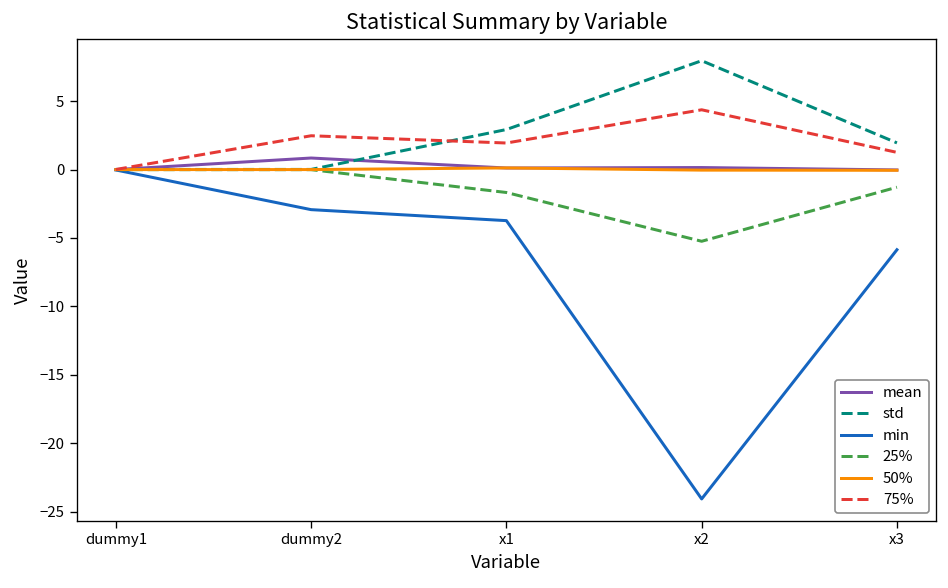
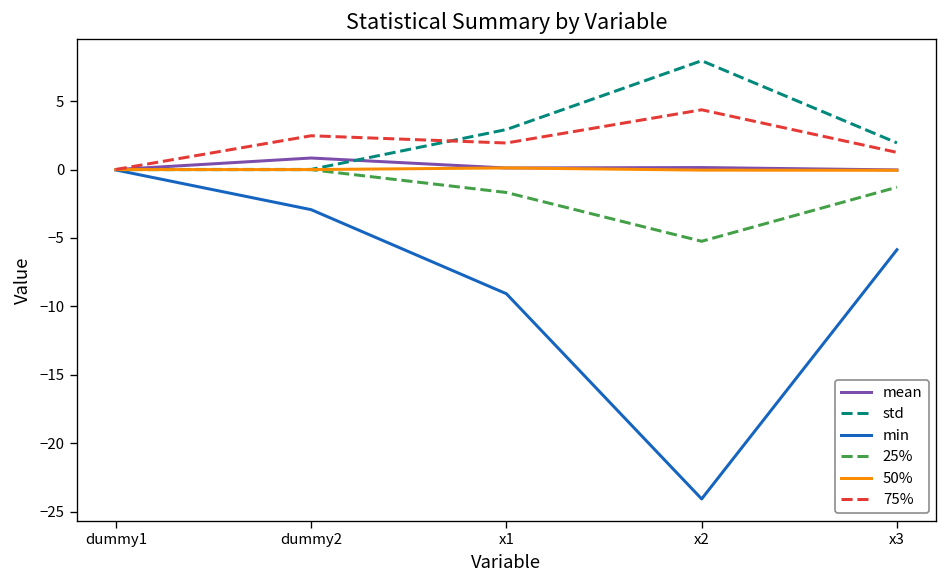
  {
    "mean": {
      "dummy2": 0.8
    },
    "std": {
      "x1": 2.9,
      "x2": 8.0,
      "x3": 2.0
    },
    "min": {
      "dummy2": -2.9,
-     "x1": -3.7,
+     "x1": -9.1,
      "x2": -24.1,
      "x3": -5.9
    },
    "25%": {
      "x1": -1.7,
      "x2": -5.2,
      "x3": -1.3
    },
    "75%": {
      "dummy2": 2.5,
      "x1": 1.9,
      "x2": 4.4,
      "x3": 1.3
    }
  }
